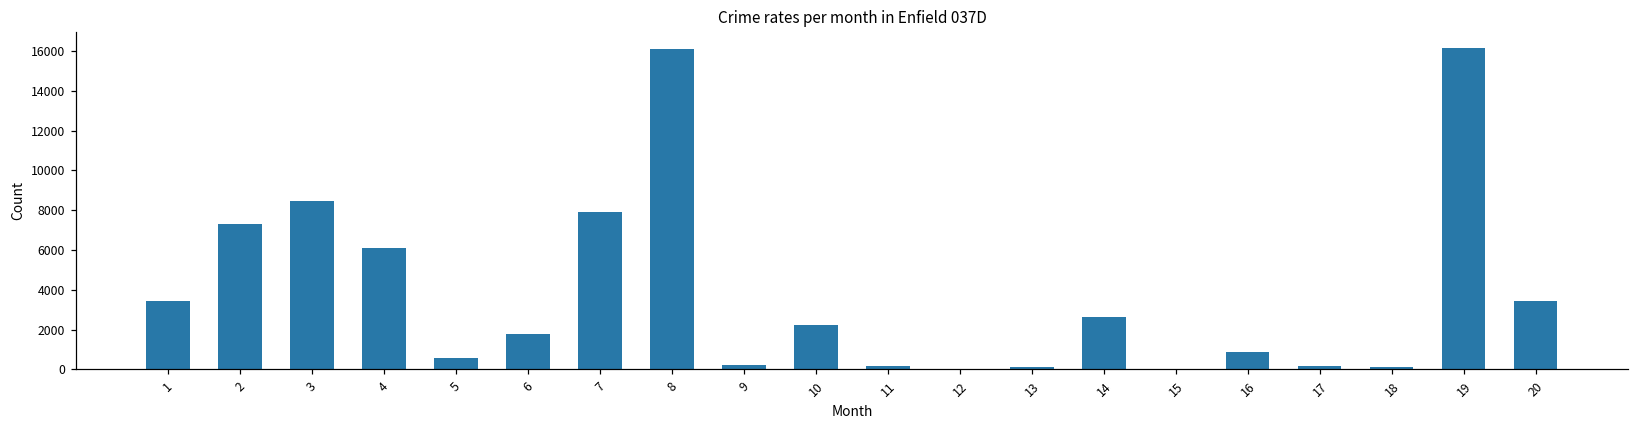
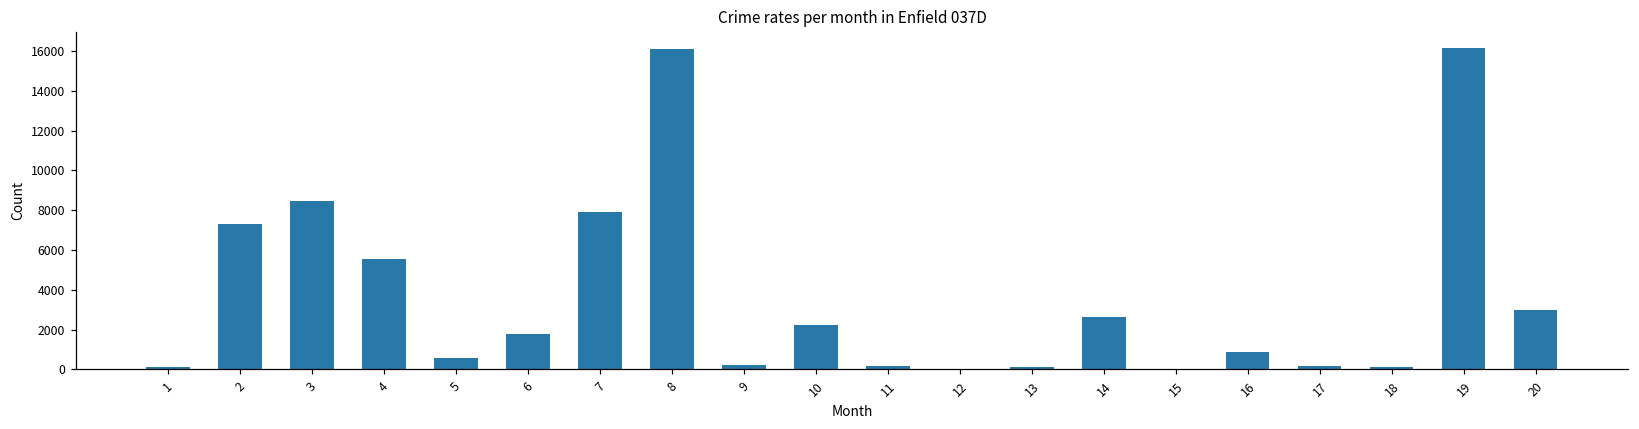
  {
-   "1": 3400,
+   "1": 100,
    "2": 7300,
    "3": 8500,
-   "4": 6100,
+   "4": 5500,
    "5": 600,
    "6": 1800,
    "7": 7900,
    "8": 16100,
    "9": 200,
    "10": 2200,
    "11": 200,
    "14": 2700,
    "16": 900,
    "17": 200,
    "19": 16100,
-   "20": 3500
+   "20": 3000
  }
